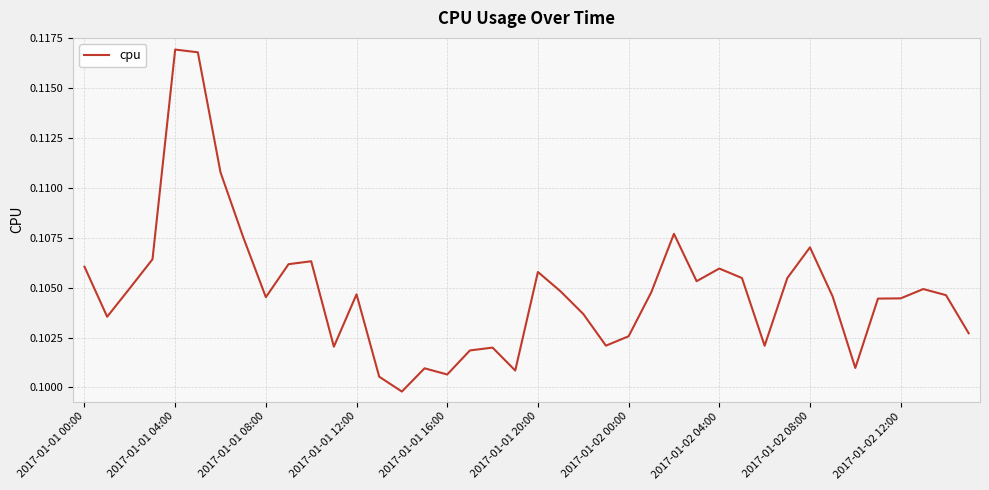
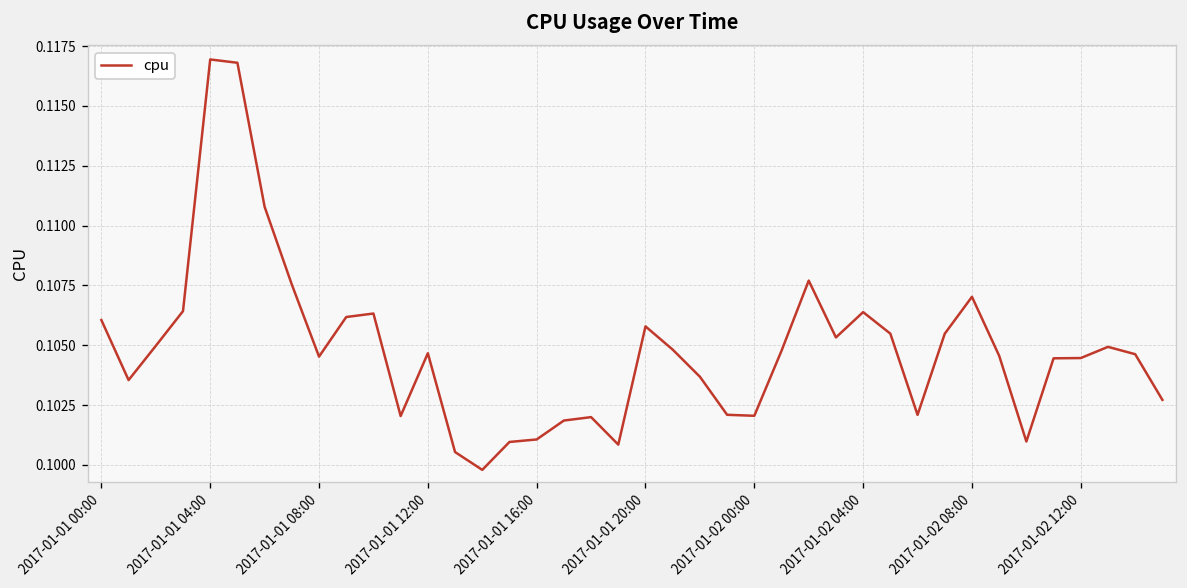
  {
    "2017-01-01 00:00": 0.1061,
    "2017-01-01 04:00": 0.1169,
    "2017-01-01 08:00": 0.1045,
    "2017-01-01 12:00": 0.1047,
-   "2017-01-01 16:00": 0.1006,
+   "2017-01-01 16:00": 0.1011,
    "2017-01-01 20:00": 0.1058,
-   "2017-01-02 00:00": 0.1026,
-   "2017-01-02 04:00": 0.1060,
+   "2017-01-02 00:00": 0.1021,
+   "2017-01-02 04:00": 0.1064,
    "2017-01-02 08:00": 0.1070,
    "2017-01-02 12:00": 0.1045
  }
